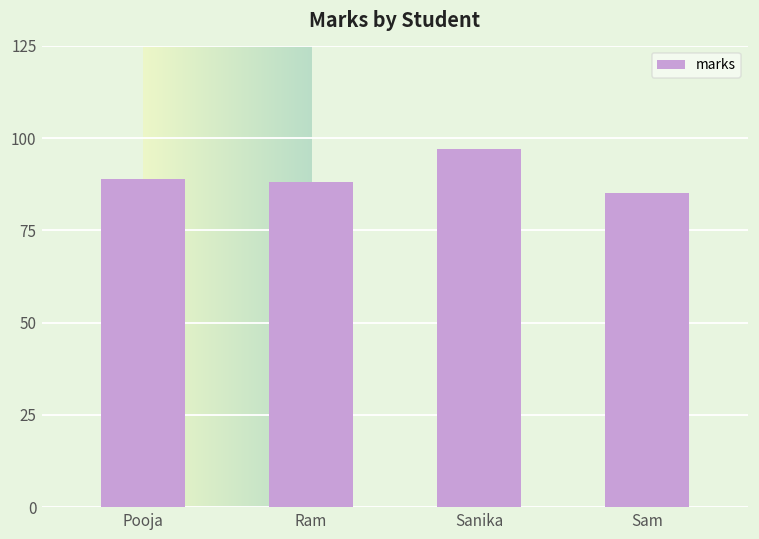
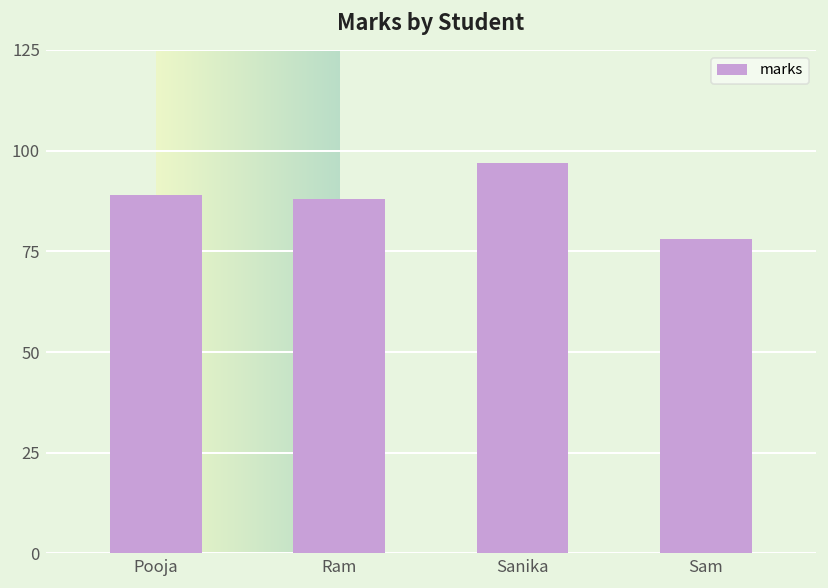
  {
    "Pooja": 89,
    "Ram": 88,
    "Sanika": 97,
-   "Sam": 85
+   "Sam": 78
  }
